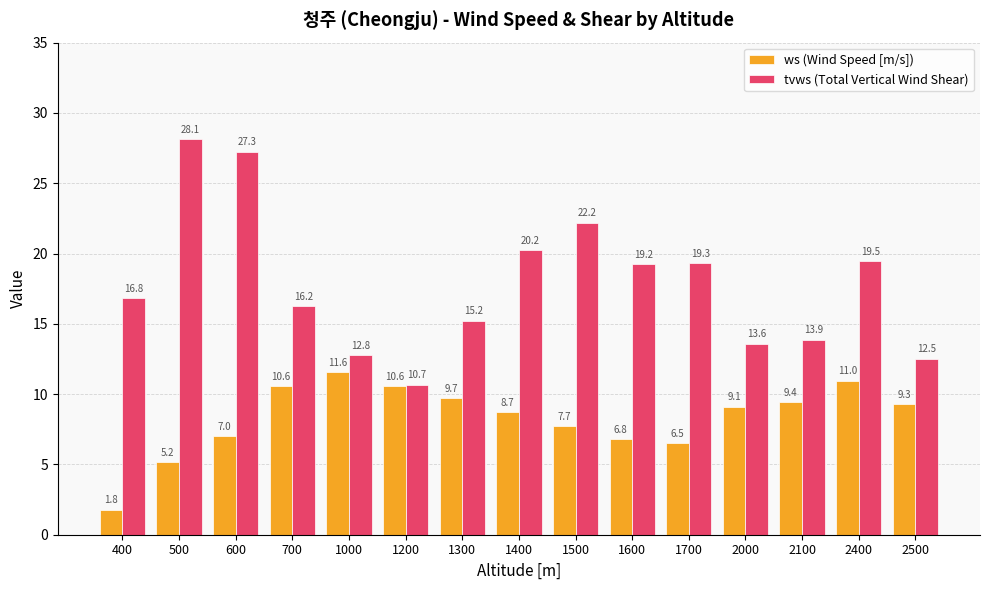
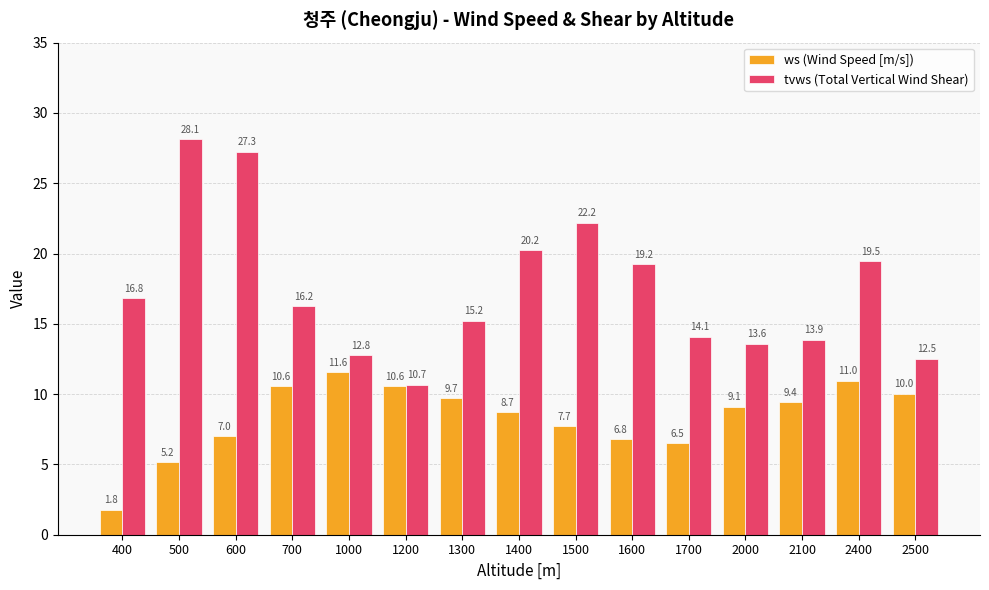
  {
    "ws (Wind Speed [m/s])": {
      "400": 1.8,
      "500": 5.2,
      "600": 7.0,
      "700": 10.6,
      "1000": 11.6,
      "1200": 10.6,
      "1300": 9.7,
      "1400": 8.7,
      "1500": 7.7,
      "1600": 6.8,
      "1700": 6.5,
      "2000": 9.1,
      "2100": 9.4,
      "2400": 11.0,
-     "2500": 9.3
+     "2500": 10.0
    },
    "tvws (Total Vertical Wind Shear)": {
      "400": 16.8,
      "500": 28.1,
      "600": 27.3,
      "700": 16.2,
      "1000": 12.8,
      "1200": 10.7,
      "1300": 15.2,
      "1400": 20.2,
      "1500": 22.2,
      "1600": 19.2,
-     "1700": 19.3,
+     "1700": 14.1,
      "2000": 13.6,
      "2100": 13.9,
      "2400": 19.5,
      "2500": 12.5
    }
  }
